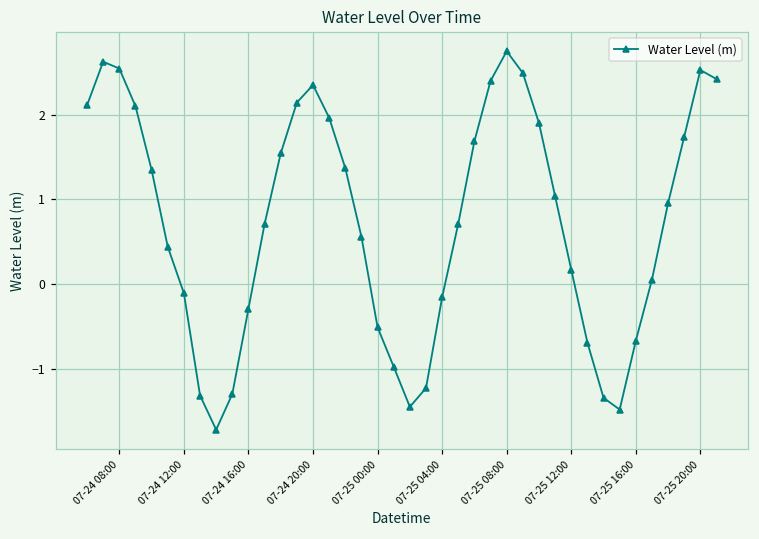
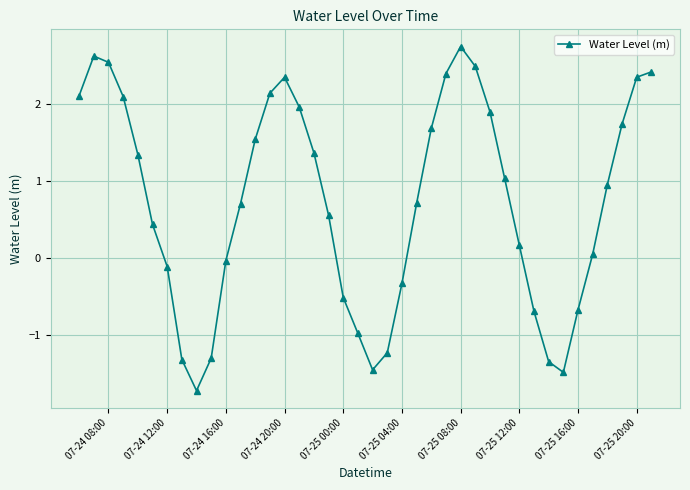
  {
    "07-24 08:00": 2.5,
    "07-24 12:00": -0.1,
-   "07-24 16:00": -0.3,
+   "07-24 16:00": 0.0,
    "07-24 20:00": 2.4,
    "07-25 00:00": -0.5,
-   "07-25 04:00": -0.2,
+   "07-25 04:00": -0.3,
    "07-25 08:00": 2.7,
    "07-25 12:00": 0.2,
    "07-25 16:00": -0.7,
-   "07-25 20:00": 2.5
+   "07-25 20:00": 2.4
  }
